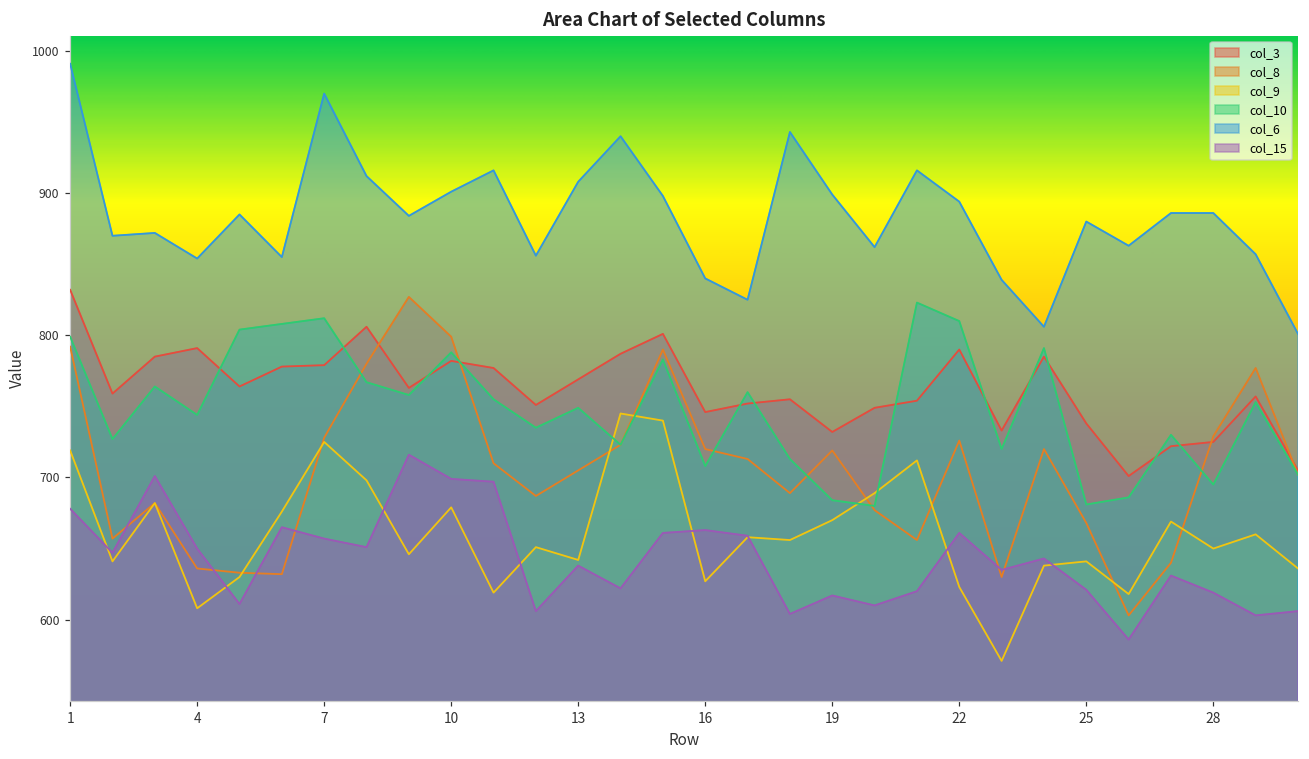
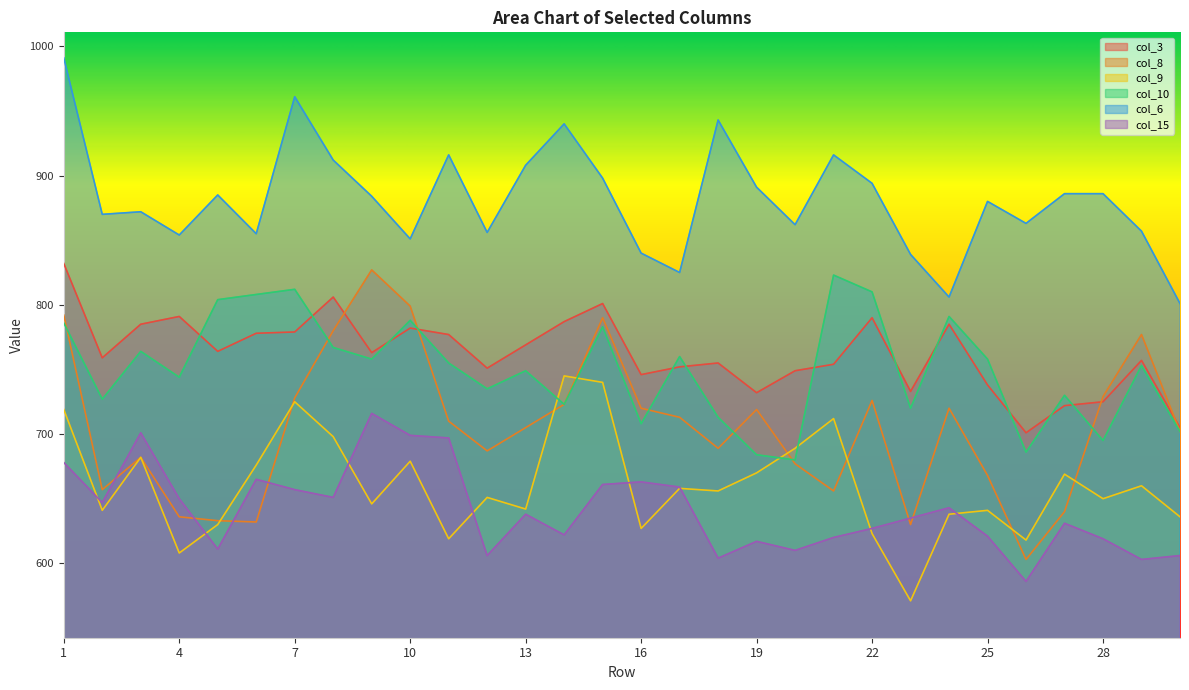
  {
    "col_10": {
-     "1": 799,
+     "1": 786,
      "4": 744,
      "7": 812,
      "10": 788,
      "13": 749,
      "16": 708,
      "19": 684,
      "22": 810,
-     "25": 681,
+     "25": 758,
      "28": 695
    },
    "col_6": {
      "1": 991,
      "4": 854,
-     "7": 970,
-     "10": 901,
+     "7": 961,
+     "10": 851,
      "13": 908,
      "16": 840,
-     "19": 899,
+     "19": 891,
      "22": 894,
      "25": 880,
      "28": 886
    },
    "col_15": {
      "1": 678,
      "4": 650,
      "7": 657,
      "10": 699,
      "13": 638,
      "16": 663,
      "19": 617,
-     "22": 661,
+     "22": 627,
      "25": 621,
      "28": 619
    }
  }
